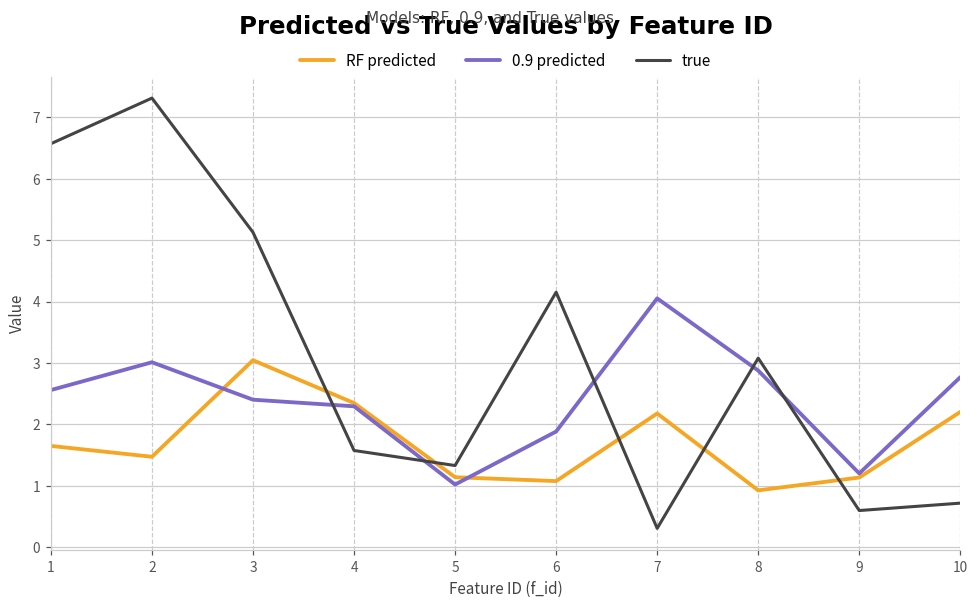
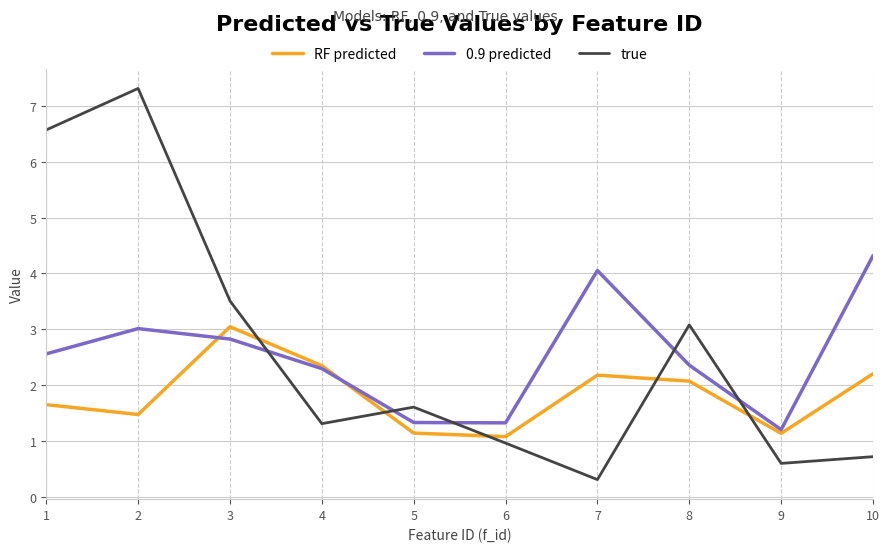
  {
    "RF predicted": {
      "1": 1.6,
      "2": 1.5,
      "3": 3.0,
      "4": 2.3,
      "5": 1.1,
      "6": 1.1,
      "7": 2.2,
-     "8": 0.9,
+     "8": 2.1,
      "9": 1.1,
      "10": 2.2
    },
    "0.9 predicted": {
      "1": 2.6,
      "2": 3.0,
-     "3": 2.4,
+     "3": 2.8,
      "4": 2.3,
-     "5": 1.0,
-     "6": 1.9,
+     "5": 1.3,
+     "6": 1.3,
      "7": 4.1,
-     "8": 2.9,
+     "8": 2.4,
      "9": 1.2,
-     "10": 2.8
+     "10": 4.3
    },
    "true": {
      "1": 6.6,
      "2": 7.3,
-     "3": 5.1,
-     "4": 1.6,
-     "5": 1.3,
-     "6": 4.2,
+     "3": 3.5,
+     "4": 1.3,
+     "5": 1.6,
+     "6": 1.0,
      "7": 0.3,
      "8": 3.1,
      "9": 0.6,
      "10": 0.7
    }
  }
